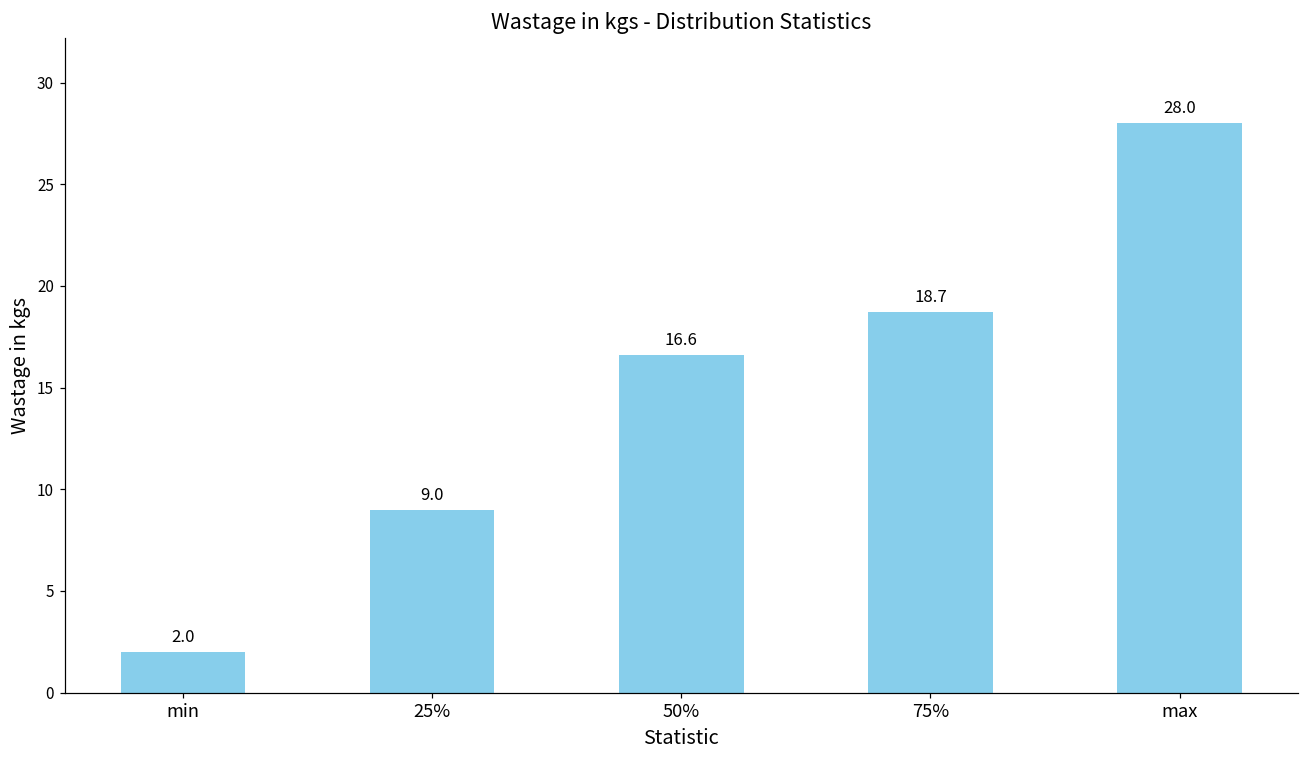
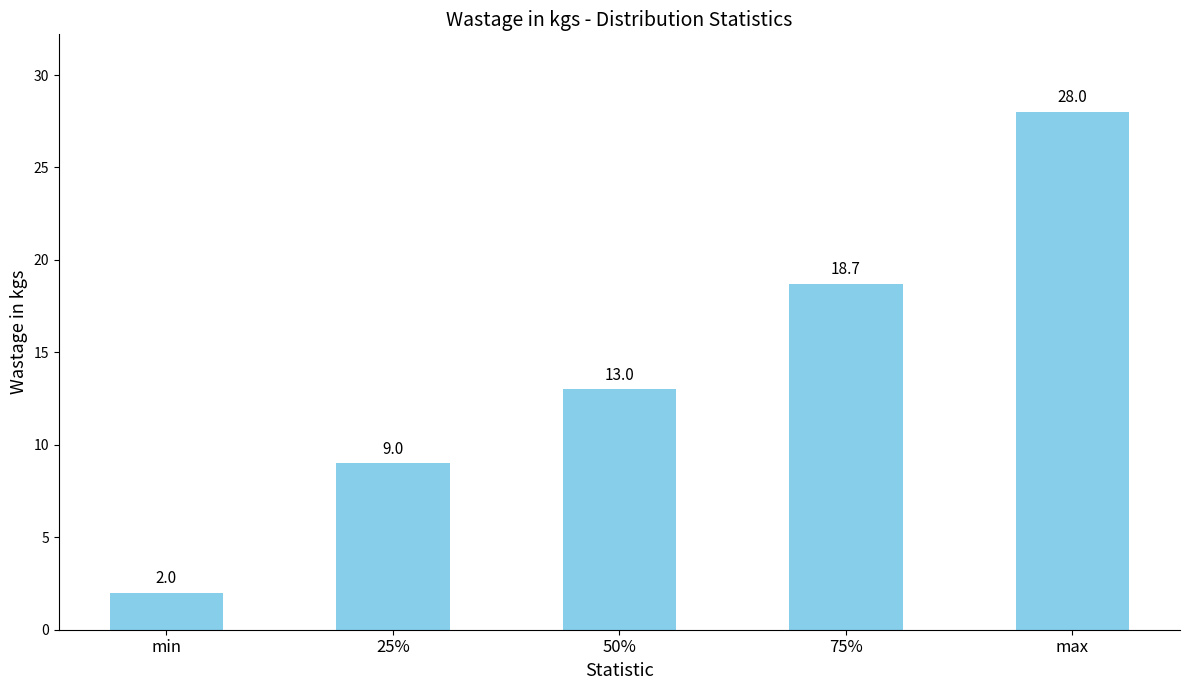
  {
    "min": 2.0,
    "25%": 9.0,
-   "50%": 16.6,
+   "50%": 13.0,
    "75%": 18.7,
    "max": 28.0
  }
